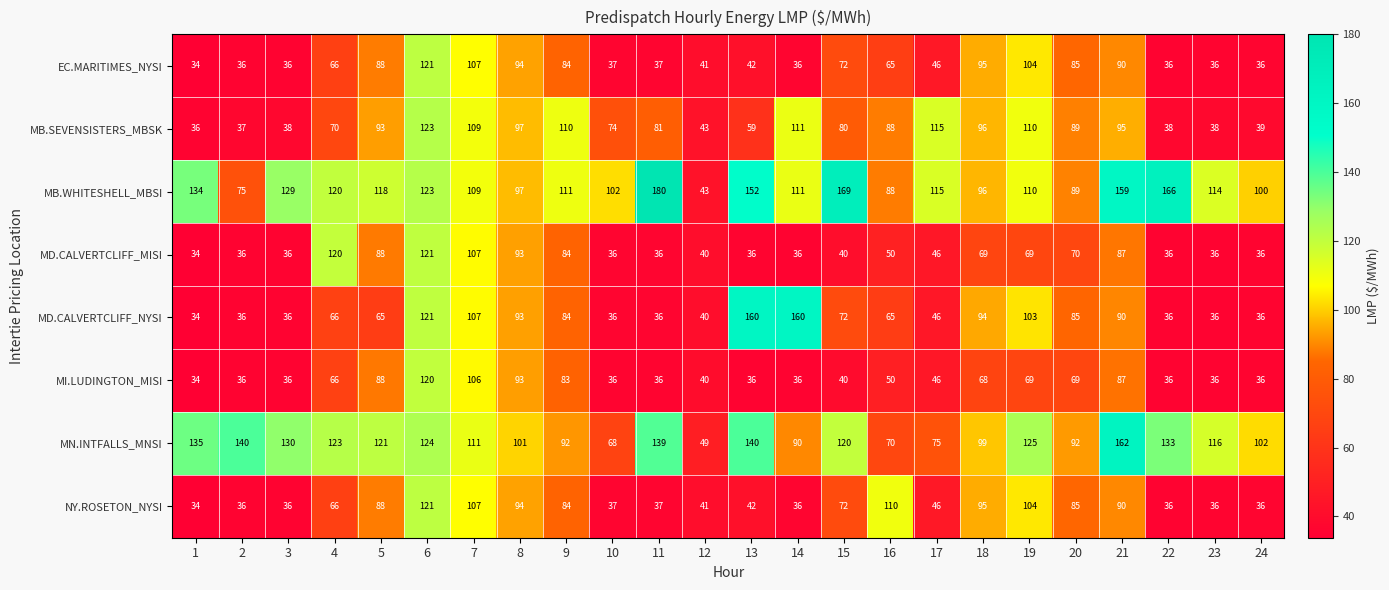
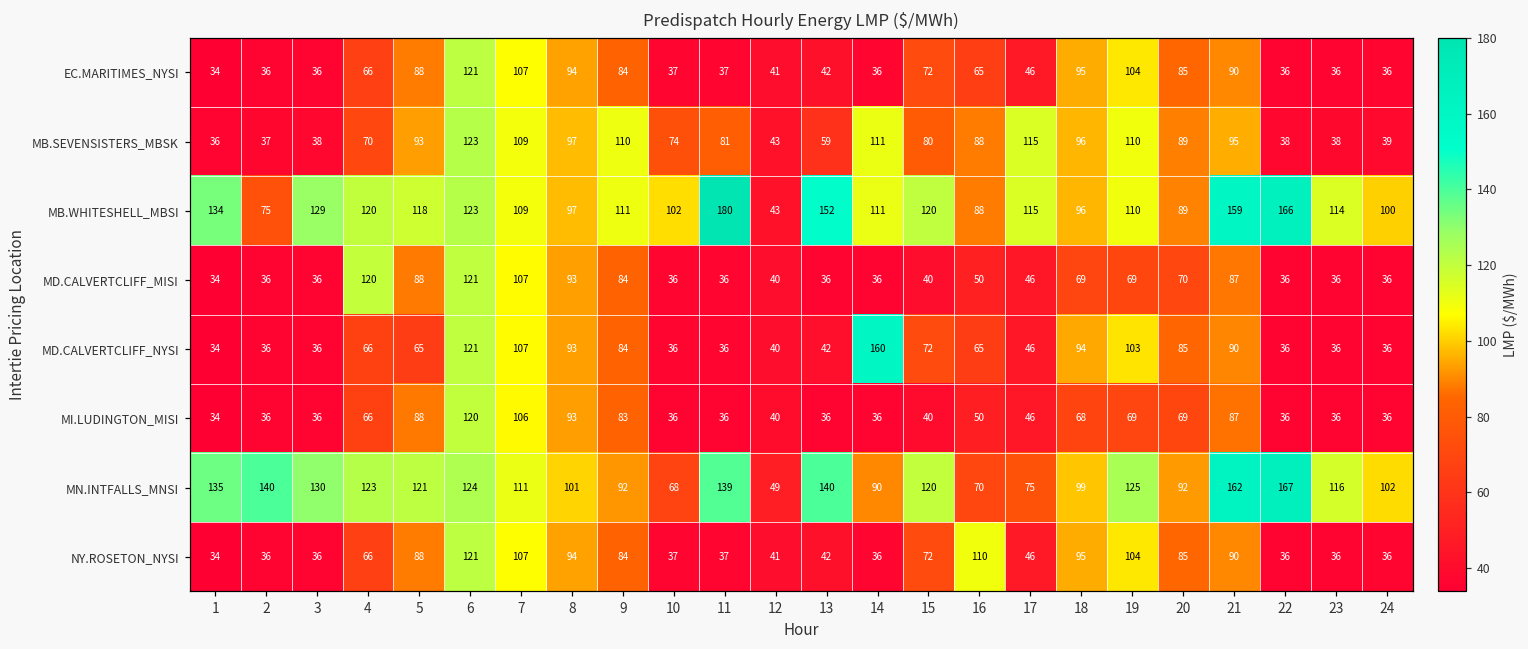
  {
    "EC.MARITIMES_NYSI": {
      "1": 34,
      "2": 36,
      "3": 36,
      "4": 66,
      "5": 88,
      "6": 121,
      "7": 107,
      "8": 94,
      "9": 84,
      "10": 37,
      "11": 37,
      "12": 41,
      "13": 42,
      "14": 36,
      "15": 72,
      "16": 65,
      "17": 46,
      "18": 95,
      "19": 104,
      "20": 85,
      "21": 90,
      "22": 36,
      "23": 36,
      "24": 36
    },
    "MB.SEVENSISTERS_MBSK": {
      "1": 36,
      "2": 37,
      "3": 38,
      "4": 70,
      "5": 93,
      "6": 123,
      "7": 109,
      "8": 97,
      "9": 110,
      "10": 74,
      "11": 81,
      "12": 43,
      "13": 59,
      "14": 111,
      "15": 80,
      "16": 88,
      "17": 115,
      "18": 96,
      "19": 110,
      "20": 89,
      "21": 95,
      "22": 38,
      "23": 38,
      "24": 39
    },
    "MB.WHITESHELL_MBSI": {
      "1": 134,
      "2": 75,
      "3": 129,
      "4": 120,
      "5": 118,
      "6": 123,
      "7": 109,
      "8": 97,
      "9": 111,
      "10": 102,
      "11": 180,
      "12": 43,
      "13": 152,
      "14": 111,
-     "15": 169,
+     "15": 120,
      "16": 88,
      "17": 115,
      "18": 96,
      "19": 110,
      "20": 89,
      "21": 159,
      "22": 166,
      "23": 114,
      "24": 100
    },
    "MD.CALVERTCLIFF_MISI": {
      "1": 34,
      "2": 36,
      "3": 36,
      "4": 120,
      "5": 88,
      "6": 121,
      "7": 107,
      "8": 93,
      "9": 84,
      "10": 36,
      "11": 36,
      "12": 40,
      "13": 36,
      "14": 36,
      "15": 40,
      "16": 50,
      "17": 46,
      "18": 69,
      "19": 69,
      "20": 70,
      "21": 87,
      "22": 36,
      "23": 36,
      "24": 36
    },
    "MD.CALVERTCLIFF_NYSI": {
      "1": 34,
      "2": 36,
      "3": 36,
      "4": 66,
      "5": 65,
      "6": 121,
      "7": 107,
      "8": 93,
      "9": 84,
      "10": 36,
      "11": 36,
      "12": 40,
-     "13": 160,
+     "13": 42,
      "14": 160,
      "15": 72,
      "16": 65,
      "17": 46,
      "18": 94,
      "19": 103,
      "20": 85,
      "21": 90,
      "22": 36,
      "23": 36,
      "24": 36
    },
    "MI.LUDINGTON_MISI": {
      "1": 34,
      "2": 36,
      "3": 36,
      "4": 66,
      "5": 88,
      "6": 120,
      "7": 106,
      "8": 93,
      "9": 83,
      "10": 36,
      "11": 36,
      "12": 40,
      "13": 36,
      "14": 36,
      "15": 40,
      "16": 50,
      "17": 46,
      "18": 68,
      "19": 69,
      "20": 69,
      "21": 87,
      "22": 36,
      "23": 36,
      "24": 36
    },
    "MN.INTFALLS_MNSI": {
      "1": 135,
      "2": 140,
      "3": 130,
      "4": 123,
      "5": 121,
      "6": 124,
      "7": 111,
      "8": 101,
      "9": 92,
      "10": 68,
      "11": 139,
      "12": 49,
      "13": 140,
      "14": 90,
      "15": 120,
      "16": 70,
      "17": 75,
      "18": 99,
      "19": 125,
      "20": 92,
      "21": 162,
-     "22": 133,
+     "22": 167,
      "23": 116,
      "24": 102
    },
    "NY.ROSETON_NYSI": {
      "1": 34,
      "2": 36,
      "3": 36,
      "4": 66,
      "5": 88,
      "6": 121,
      "7": 107,
      "8": 94,
      "9": 84,
      "10": 37,
      "11": 37,
      "12": 41,
      "13": 42,
      "14": 36,
      "15": 72,
      "16": 110,
      "17": 46,
      "18": 95,
      "19": 104,
      "20": 85,
      "21": 90,
      "22": 36,
      "23": 36,
      "24": 36
    }
  }
